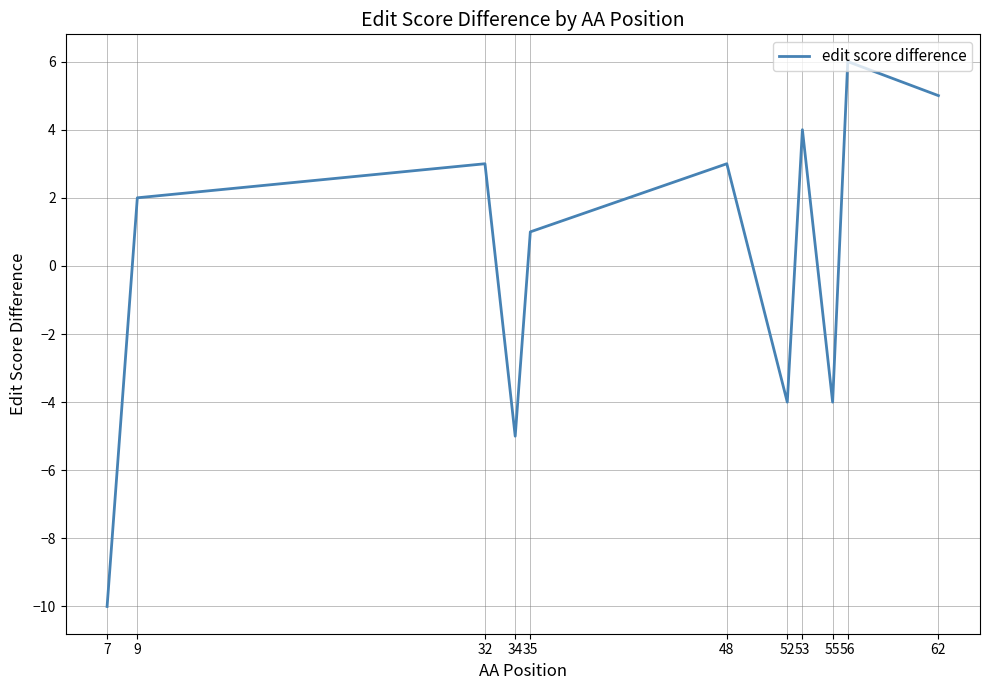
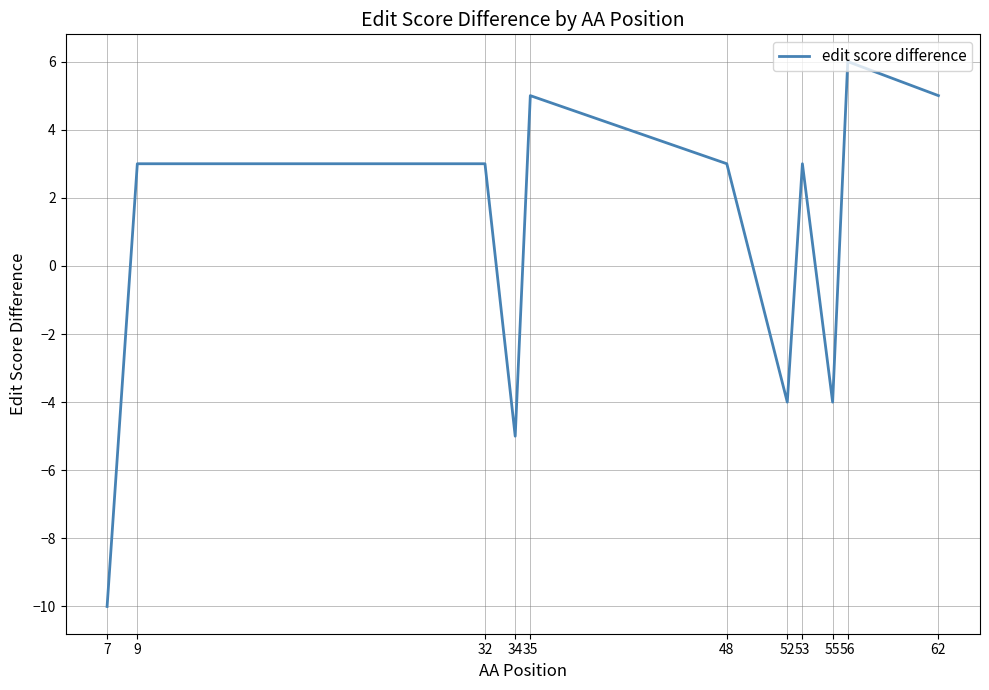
  {
    "7": -10,
-   "9": 2,
+   "9": 3,
    "32": 3,
    "34": -5,
-   "35": 1,
+   "35": 5,
    "48": 3,
    "52": -4,
-   "53": 4,
+   "53": 3,
    "55": -4,
    "62": 5
  }
